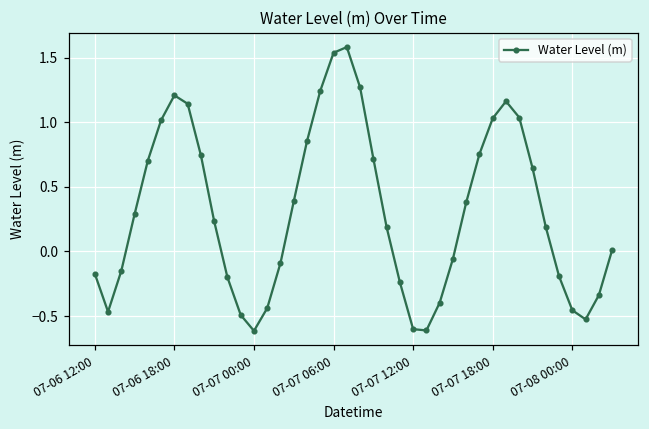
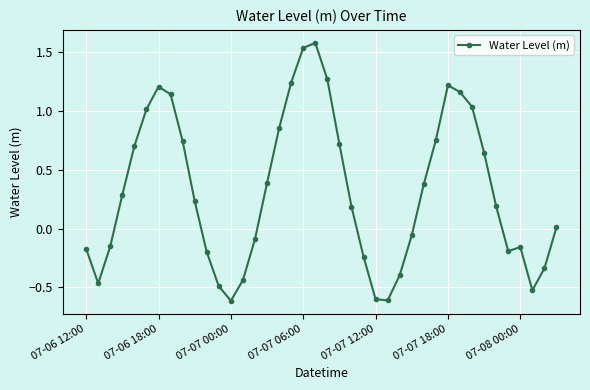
  {
    "07-06 12:00": -0.17,
    "07-06 18:00": 1.21,
    "07-07 00:00": -0.61,
    "07-07 06:00": 1.54,
    "07-07 12:00": -0.60,
-   "07-07 18:00": 1.03,
-   "07-08 00:00": -0.46
+   "07-07 18:00": 1.22,
+   "07-08 00:00": -0.16
  }
